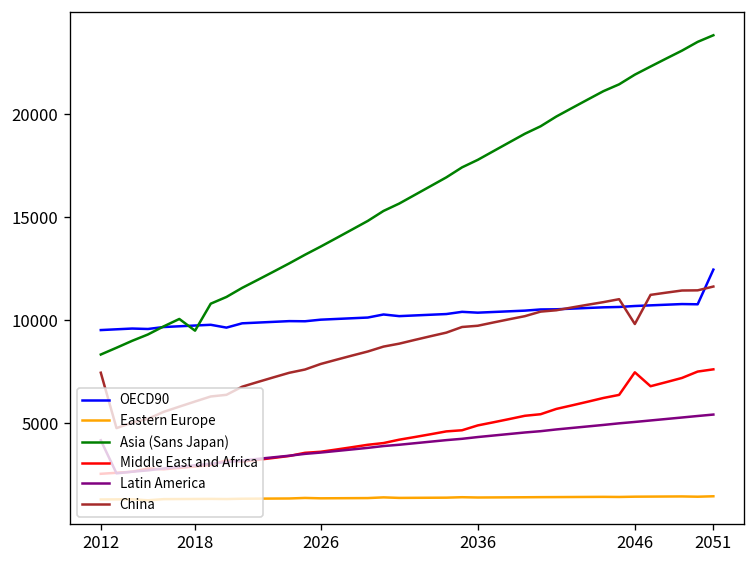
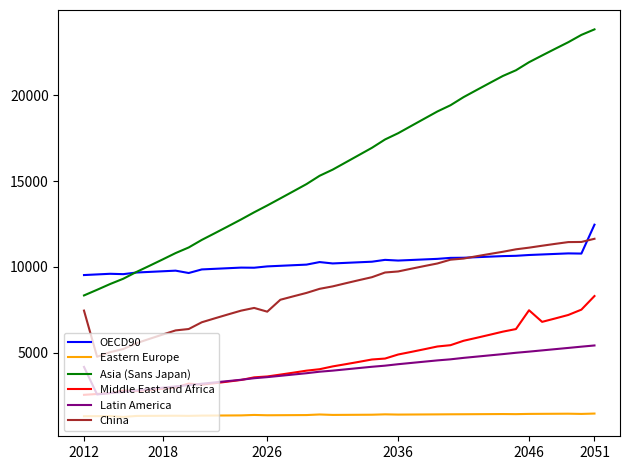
  {
    "OECD90": {
      "2012": 9500,
      "2018": 9700,
      "2026": 10000,
      "2036": 10400,
      "2046": 10700,
      "2051": 12500
    },
    "Eastern Europe": {
      "2026": 1400,
      "2036": 1400,
      "2046": 1400,
      "2051": 1500
    },
    "Asia (Sans Japan)": {
      "2012": 8300,
-     "2018": 9500,
+     "2018": 10400,
      "2026": 13600,
      "2036": 17800,
      "2046": 21900,
      "2051": 23800
    },
    "Middle East and Africa": {
      "2036": 4900,
      "2046": 7500,
-     "2051": 7600
+     "2051": 8300
    },
    "Latin America": {
      "2036": 4300,
      "2046": 5100,
      "2051": 5400
    },
    "China": {
      "2012": 7500,
-     "2026": 7900,
+     "2026": 7400,
      "2036": 9700,
-     "2046": 9800,
+     "2046": 11100,
      "2051": 11600
    }
  }
